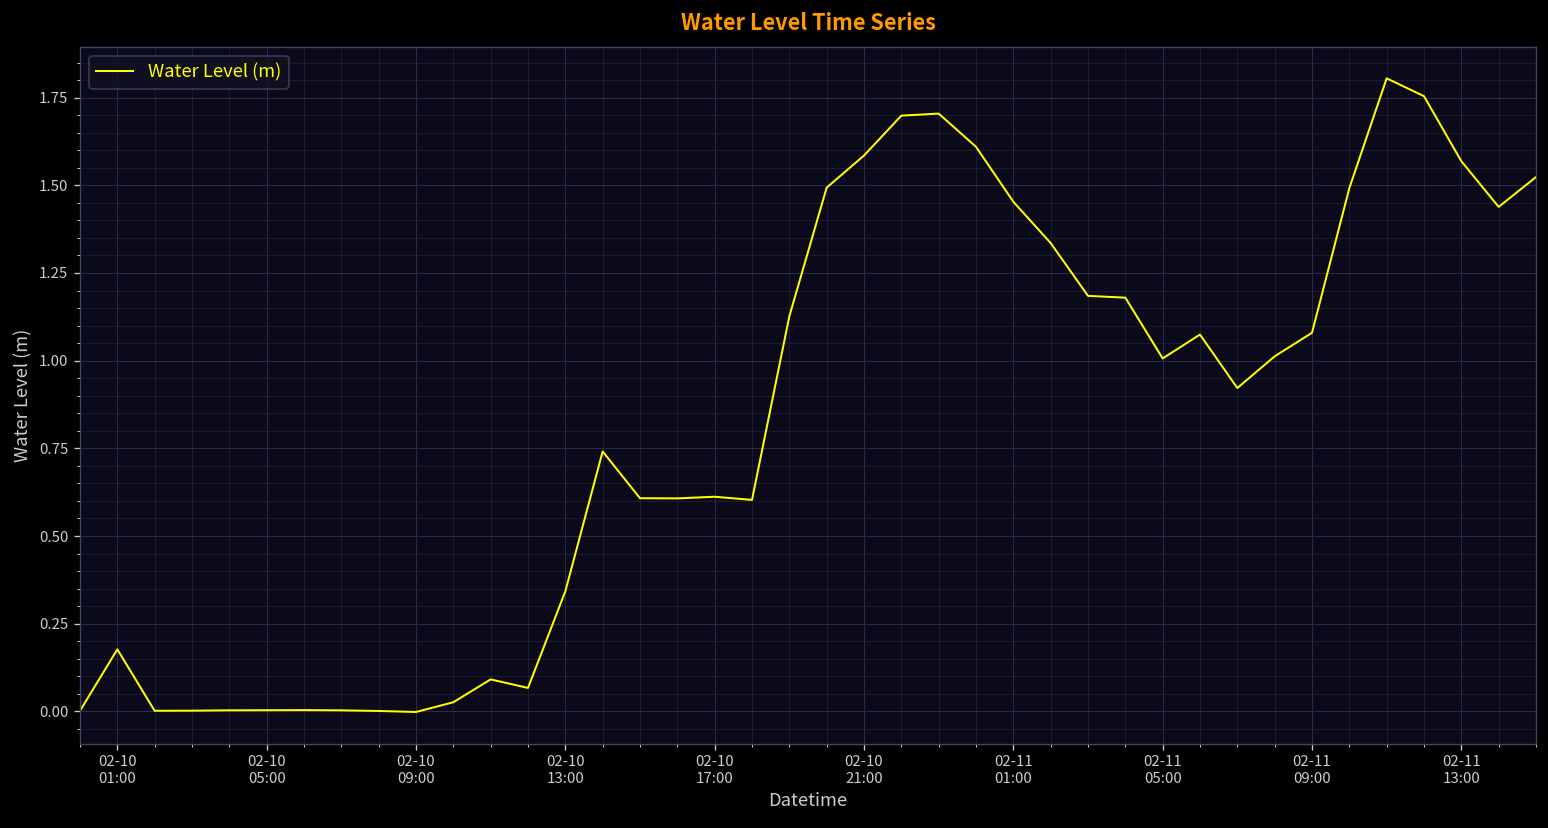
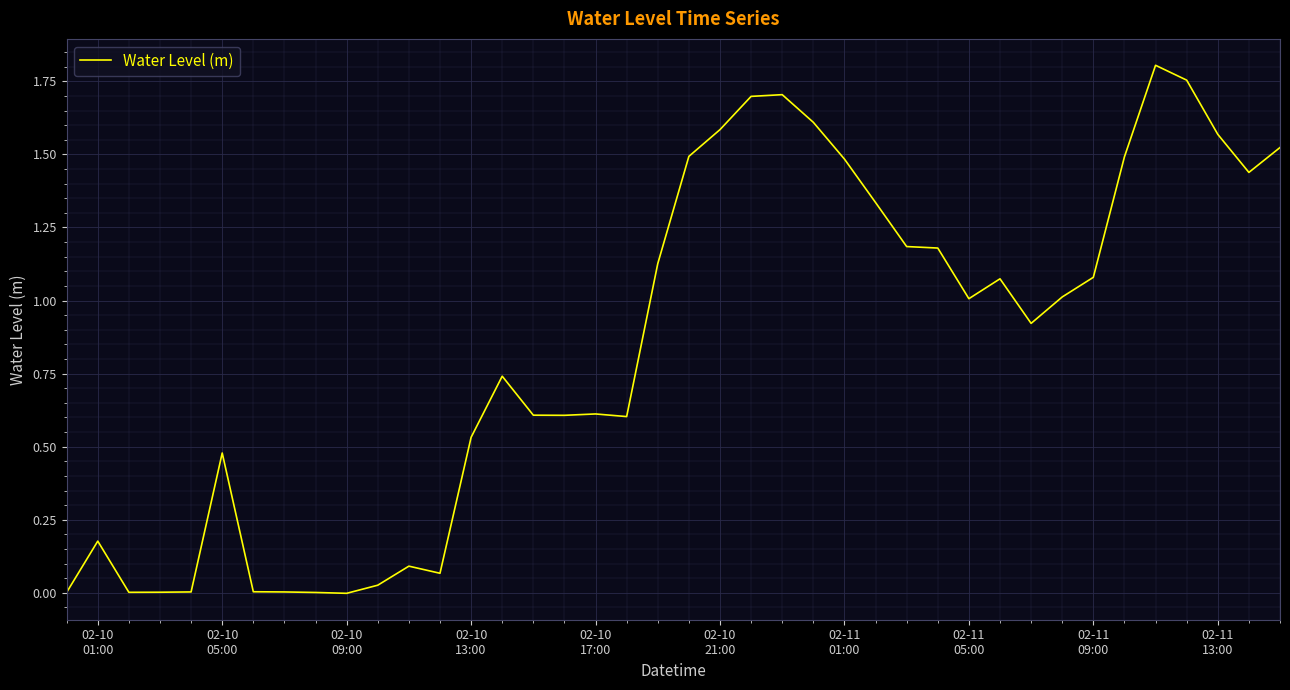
  {
    "02-10 01:00": 0.18,
-   "02-10 05:00": 0.00,
+   "02-10 05:00": 0.48,
    "02-10 09:00": 0.00,
-   "02-10 13:00": 0.34,
+   "02-10 13:00": 0.53,
    "02-10 17:00": 0.61,
    "02-10 21:00": 1.58,
-   "02-11 01:00": 1.45,
+   "02-11 01:00": 1.48,
    "02-11 05:00": 1.01,
    "02-11 09:00": 1.08,
    "02-11 13:00": 1.57
  }
